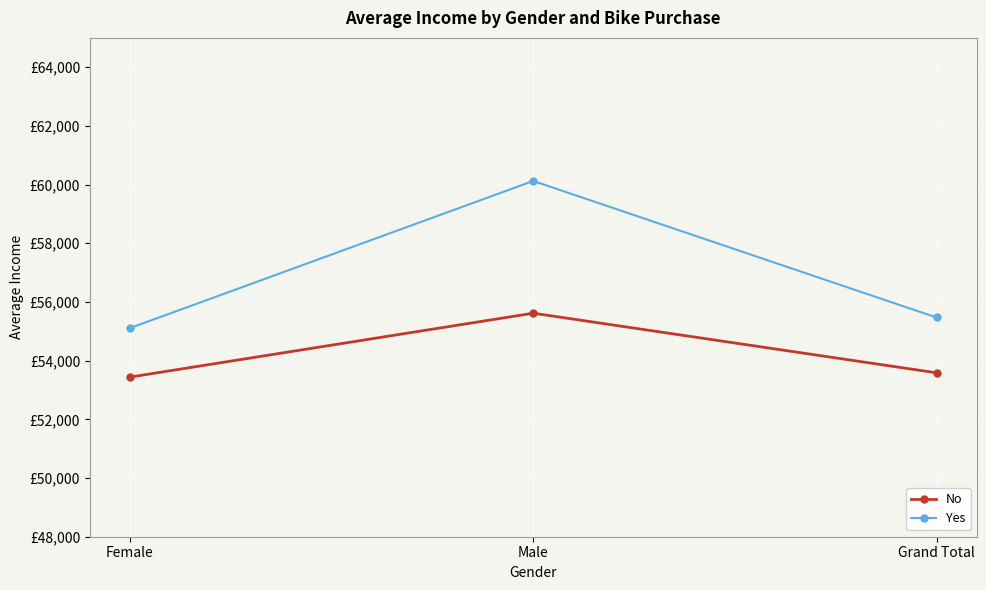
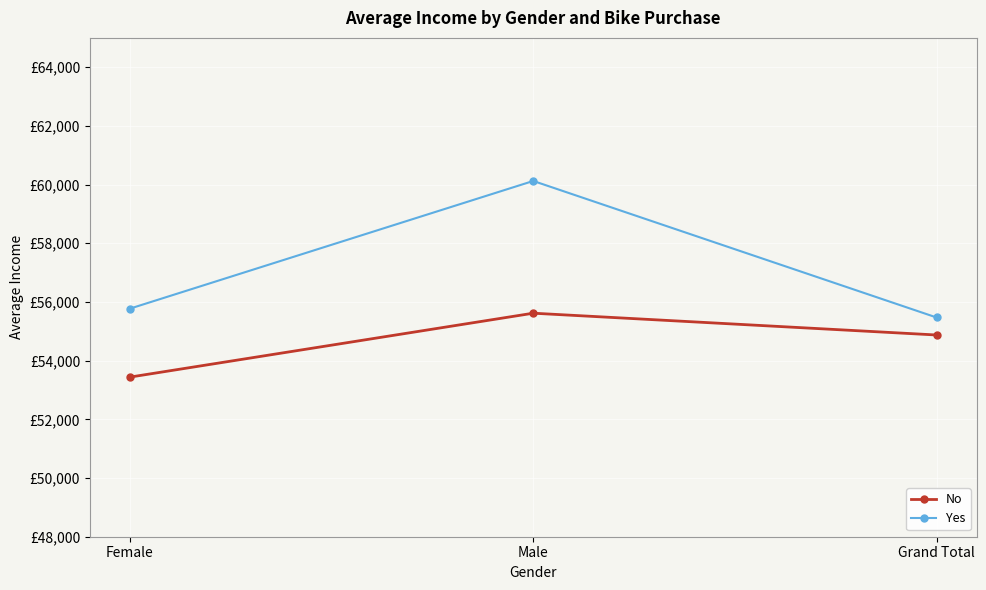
  {
    "No": {
      "Female": "£53,400",
      "Male": "£55,600",
-     "Grand Total": "£53,600"
+     "Grand Total": "£54,900"
    },
    "Yes": {
-     "Female": "£55,100",
+     "Female": "£55,800",
      "Male": "£60,100",
      "Grand Total": "£55,500"
    }
  }
